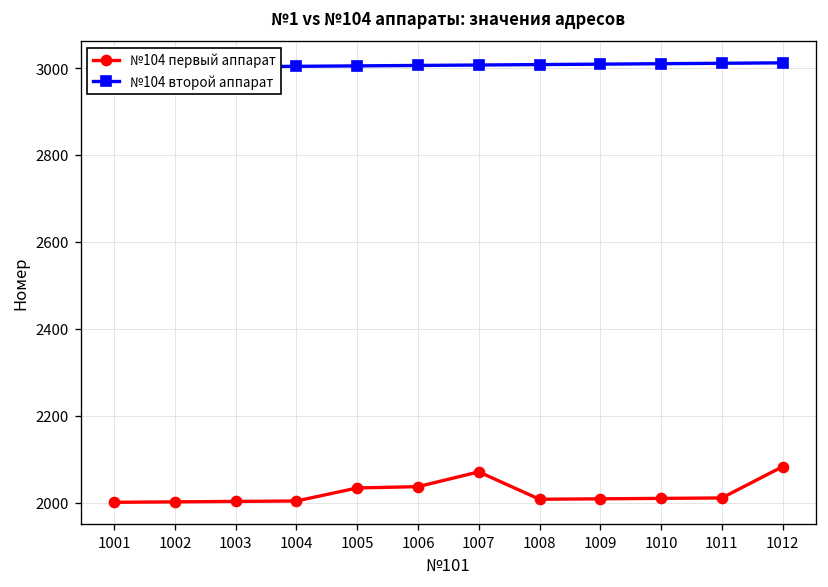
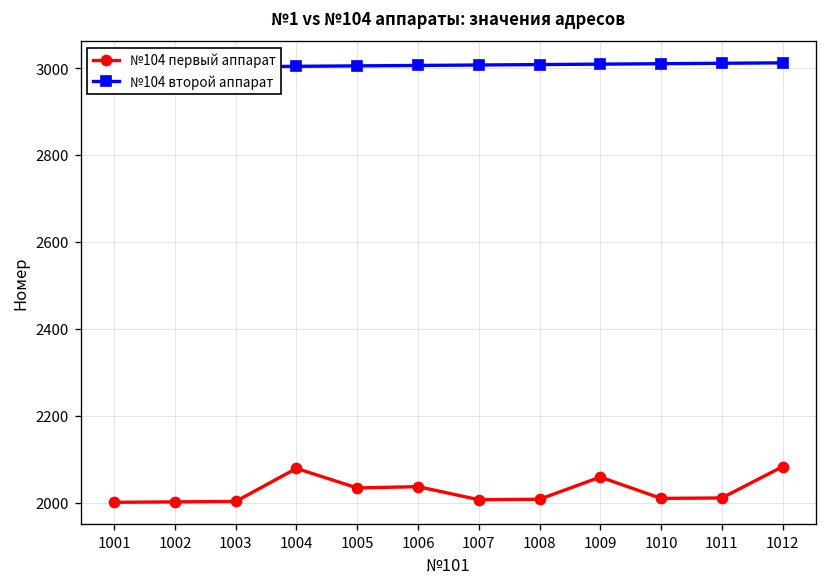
  {
    "№104 первый аппарат": {
      "1001": 2000,
      "1002": 2000,
      "1003": 2000,
-     "1004": 2000,
+     "1004": 2080,
      "1005": 2030,
      "1006": 2040,
-     "1007": 2070,
+     "1007": 2010,
      "1008": 2010,
-     "1009": 2010,
+     "1009": 2060,
      "1010": 2010,
      "1011": 2010,
      "1012": 2080
    },
    "№104 второй аппарат": {
      "1004": 3000,
      "1005": 3010,
      "1006": 3010,
      "1007": 3010,
      "1008": 3010,
      "1009": 3010,
      "1010": 3010,
      "1011": 3010,
      "1012": 3010
    }
  }
